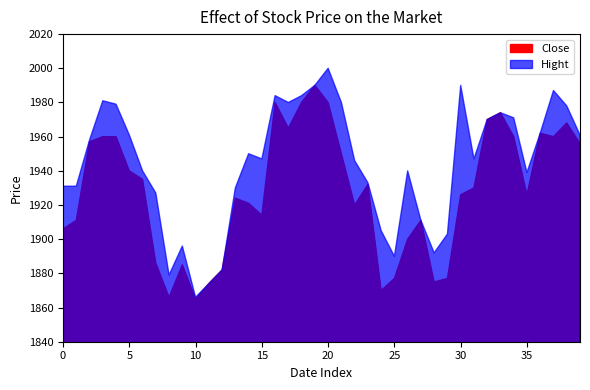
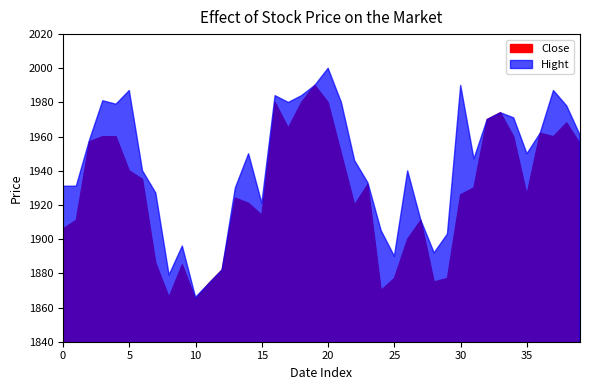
  {
    "Close": {
      "0": 1906,
      "5": 1940,
      "15": 1914,
      "20": 1980,
      "25": 1877,
      "30": 1926,
      "35": 1926
    },
    "Hight": {
      "0": 1931,
-     "5": 1961,
-     "15": 1947,
+     "5": 1987,
+     "15": 1921,
      "20": 2000,
      "25": 1890,
      "30": 1990,
-     "35": 1939
+     "35": 1950
    }
  }
